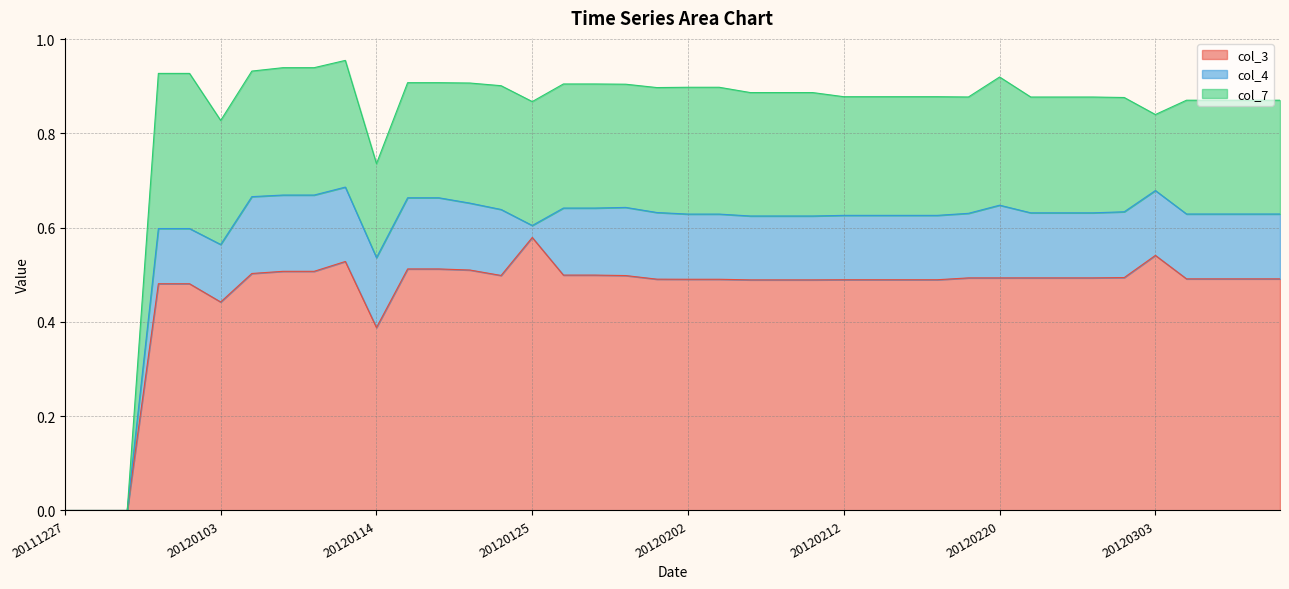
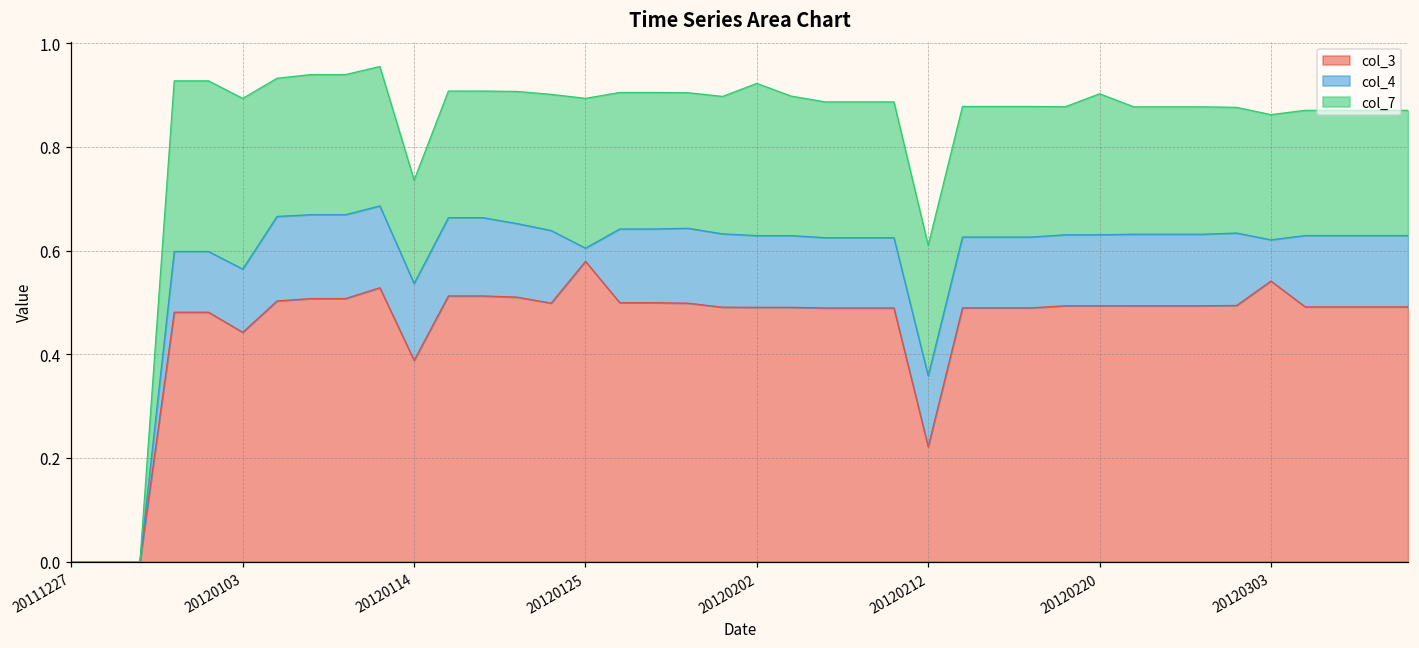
  {
    "col_3": {
      "20120103": 0.44,
      "20120114": 0.39,
      "20120125": 0.58,
      "20120202": 0.49,
-     "20120212": 0.49,
+     "20120212": 0.22,
      "20120220": 0.49,
      "20120303": 0.54
    },
    "col_4": {
      "20120103": 0.12,
      "20120114": 0.15,
      "20120125": 0.03,
      "20120202": 0.14,
      "20120212": 0.14,
-     "20120220": 0.15,
-     "20120303": 0.14
+     "20120220": 0.14,
+     "20120303": 0.08
    },
    "col_7": {
-     "20120103": 0.26,
+     "20120103": 0.33,
      "20120114": 0.20,
-     "20120125": 0.26,
-     "20120202": 0.27,
+     "20120125": 0.29,
+     "20120202": 0.29,
      "20120212": 0.25,
      "20120220": 0.27,
-     "20120303": 0.16
+     "20120303": 0.24
    }
  }
